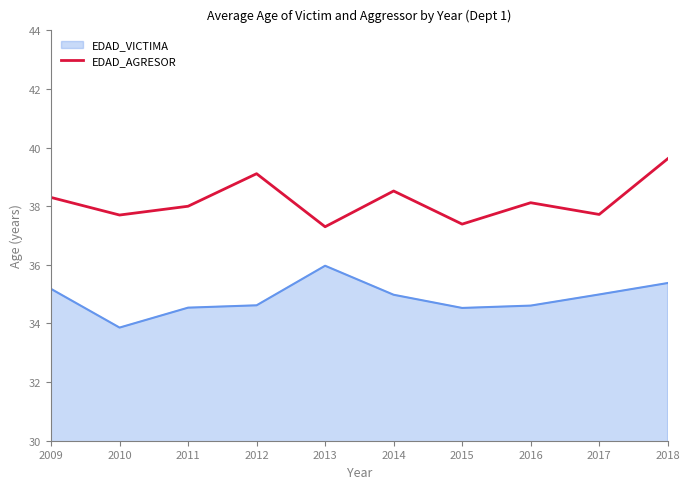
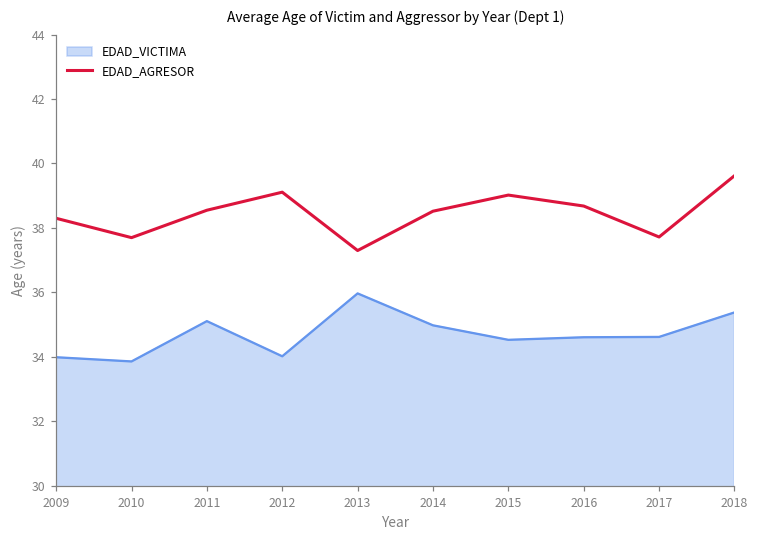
  {
    "EDAD_VICTIMA": {
-     "2009": 35.2,
+     "2009": 34.0,
      "2010": 33.9,
-     "2011": 34.5,
-     "2012": 34.6,
+     "2011": 35.1,
+     "2012": 34.0,
      "2013": 36.0,
      "2014": 35.0,
      "2015": 34.5,
      "2016": 34.6,
-     "2017": 35.0,
+     "2017": 34.6,
      "2018": 35.4
    },
    "EDAD_AGRESOR": {
      "2009": 38.3,
      "2010": 37.7,
-     "2011": 38.0,
+     "2011": 38.6,
      "2012": 39.1,
      "2013": 37.3,
      "2014": 38.5,
-     "2015": 37.4,
-     "2016": 38.1,
+     "2015": 39.0,
+     "2016": 38.7,
      "2017": 37.7,
      "2018": 39.6
    }
  }
